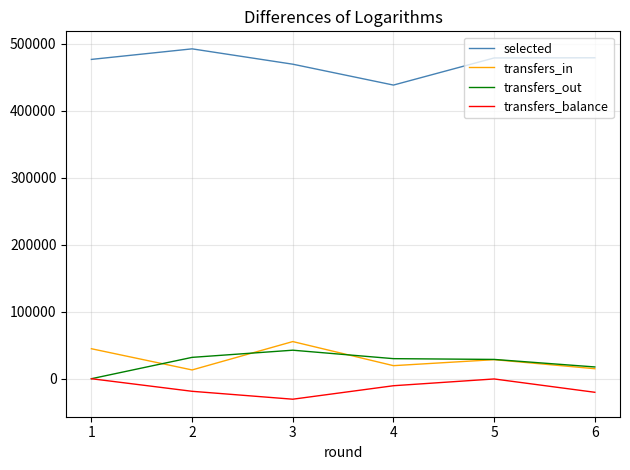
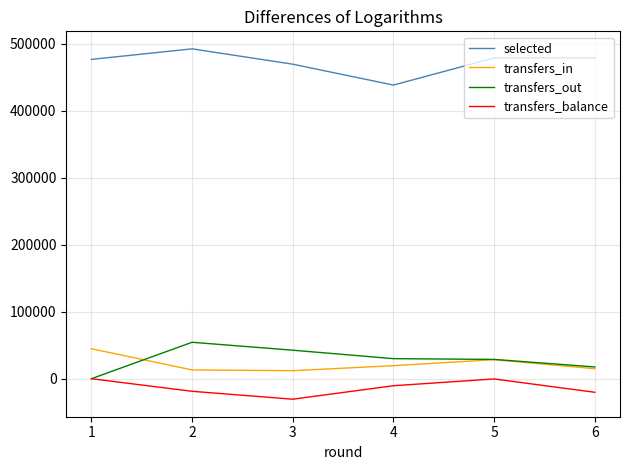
  {
    "selected": {
      "1": 480000,
      "2": 490000,
      "3": 470000,
      "4": 440000
    },
    "transfers_in": {
      "1": 40000,
      "2": 10000,
-     "3": 60000,
+     "3": 10000,
      "4": 20000
    },
    "transfers_out": {
-     "2": 30000,
+     "2": 50000,
      "3": 40000,
      "4": 30000
    },
    "transfers_balance": {
      "2": -20000,
      "3": -30000,
      "4": -10000,
      "5": 0,
      "6": -20000
    }
  }
